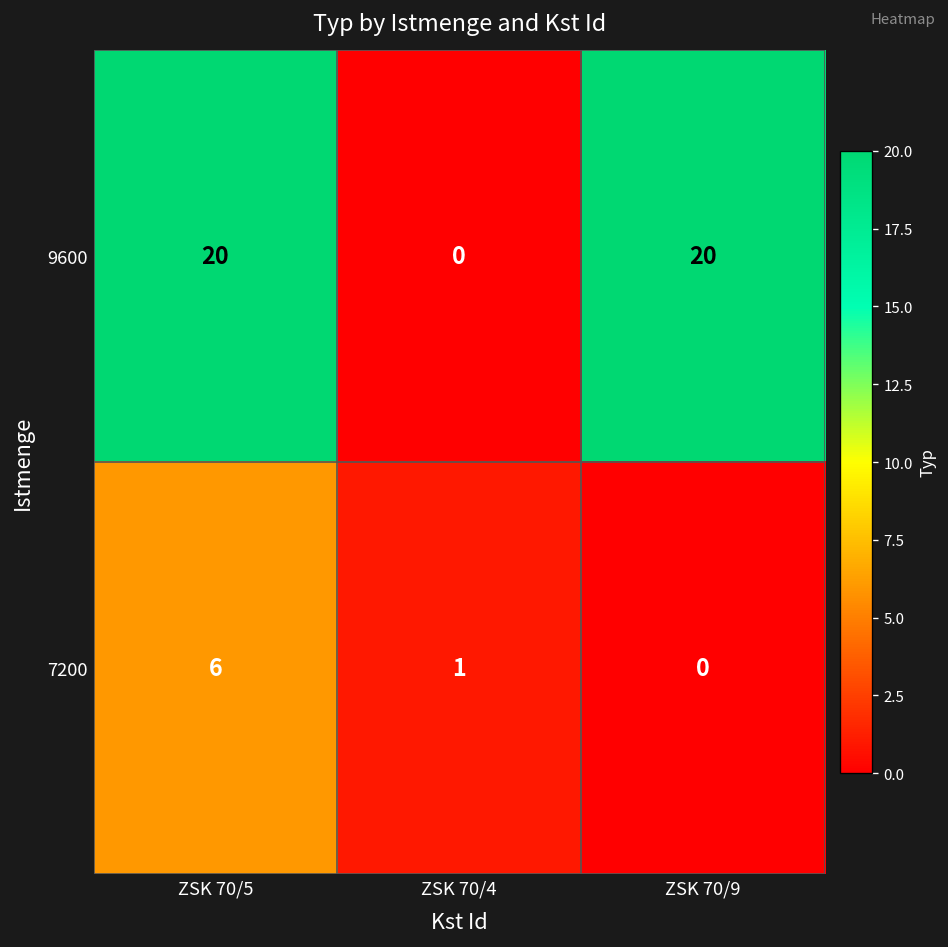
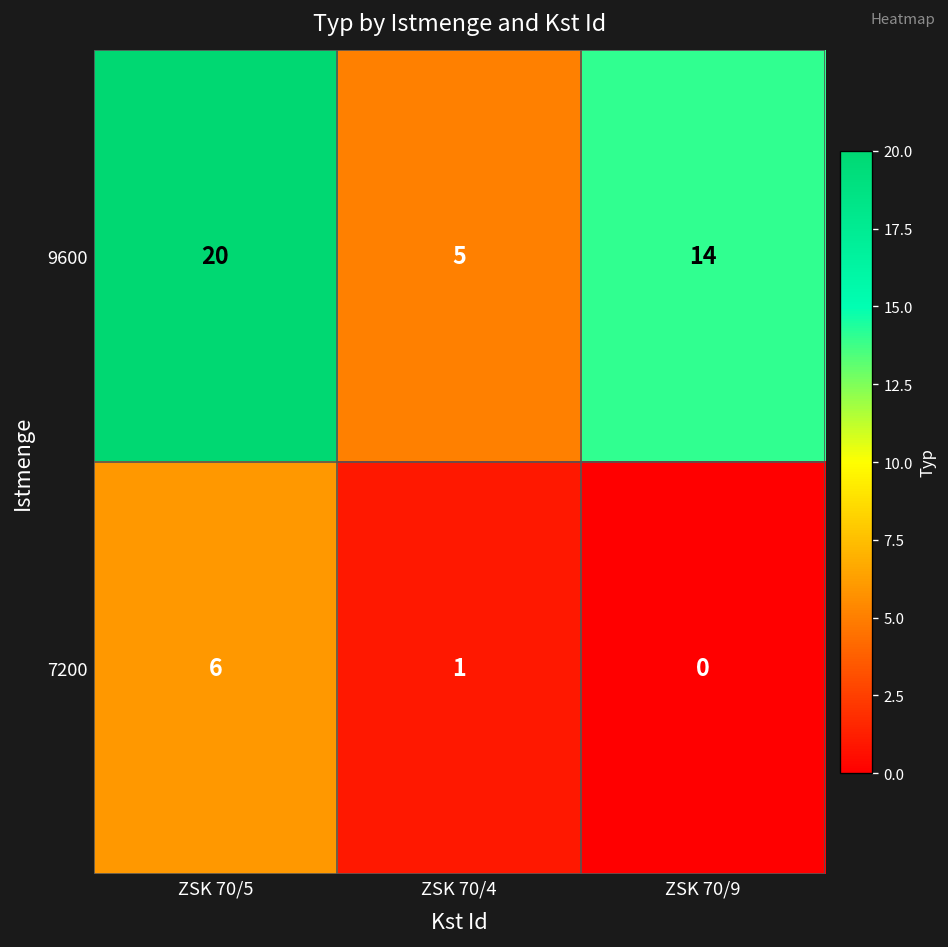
  {
    "9600": {
      "ZSK 70/5": 20,
-     "ZSK 70/4": 0,
-     "ZSK 70/9": 20
+     "ZSK 70/4": 5,
+     "ZSK 70/9": 14
    },
    "7200": {
      "ZSK 70/5": 6,
      "ZSK 70/4": 1,
      "ZSK 70/9": 0
    }
  }
